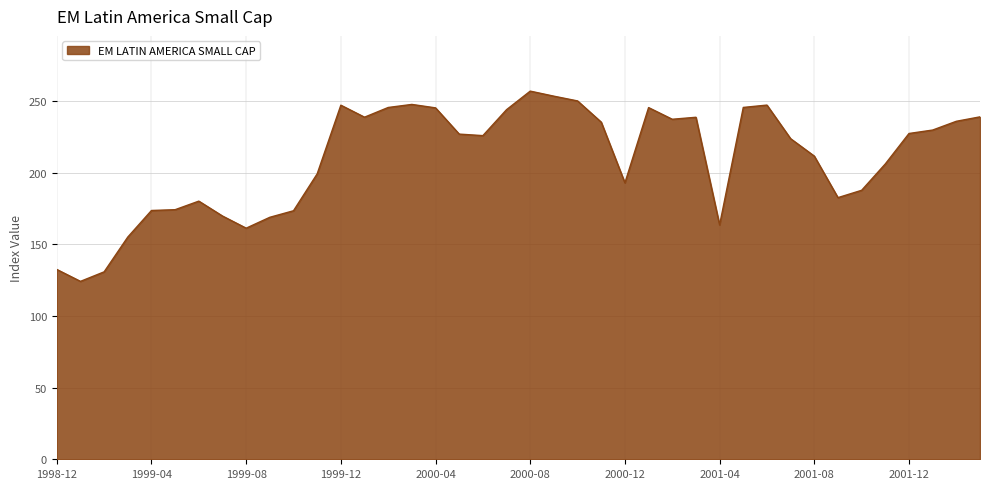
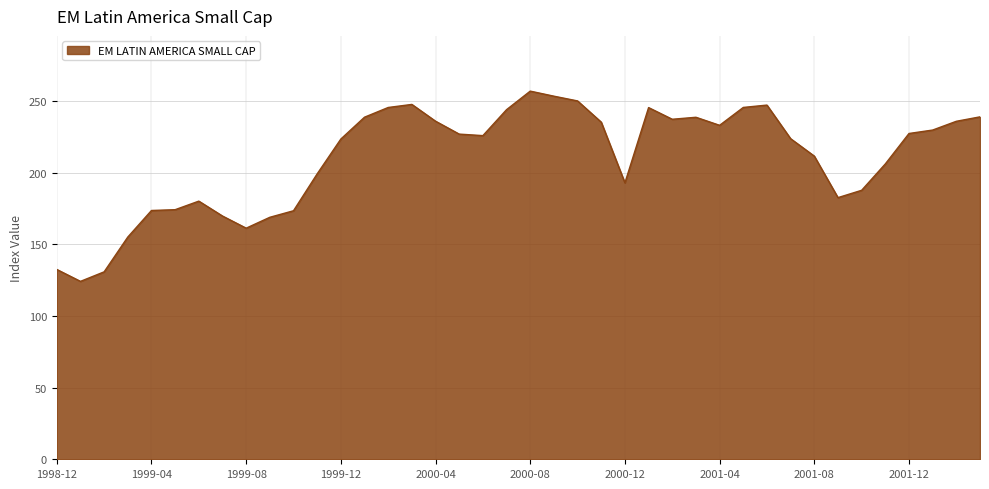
  {
    "1998-12": 132,
    "1999-04": 174,
    "1999-08": 161,
-   "1999-12": 247,
-   "2000-04": 245,
+   "1999-12": 223,
+   "2000-04": 236,
    "2000-08": 257,
    "2000-12": 193,
-   "2001-04": 163,
+   "2001-04": 233,
    "2001-08": 211,
    "2001-12": 227
  }
